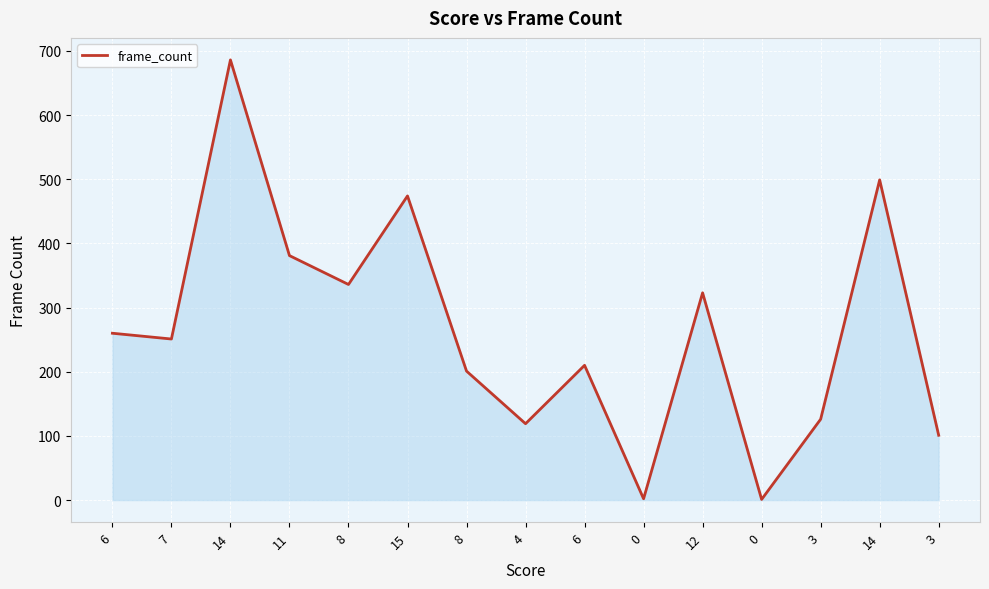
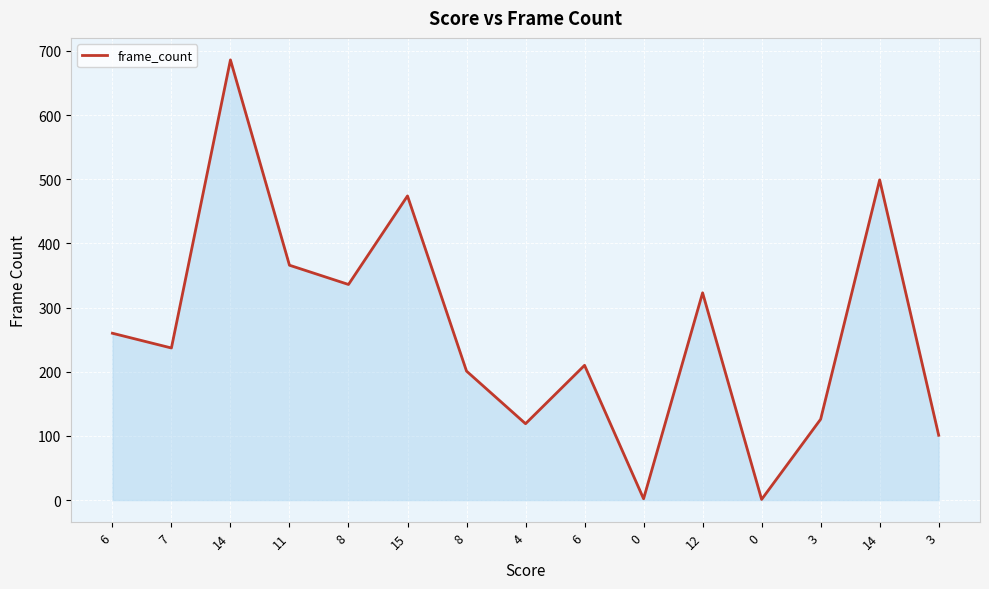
  {
-   "7": 250,
-   "11": 380,
+   "7": 240,
+   "11": 370,
    "15": 470,
    "4": 120,
    "12": 320
  }
